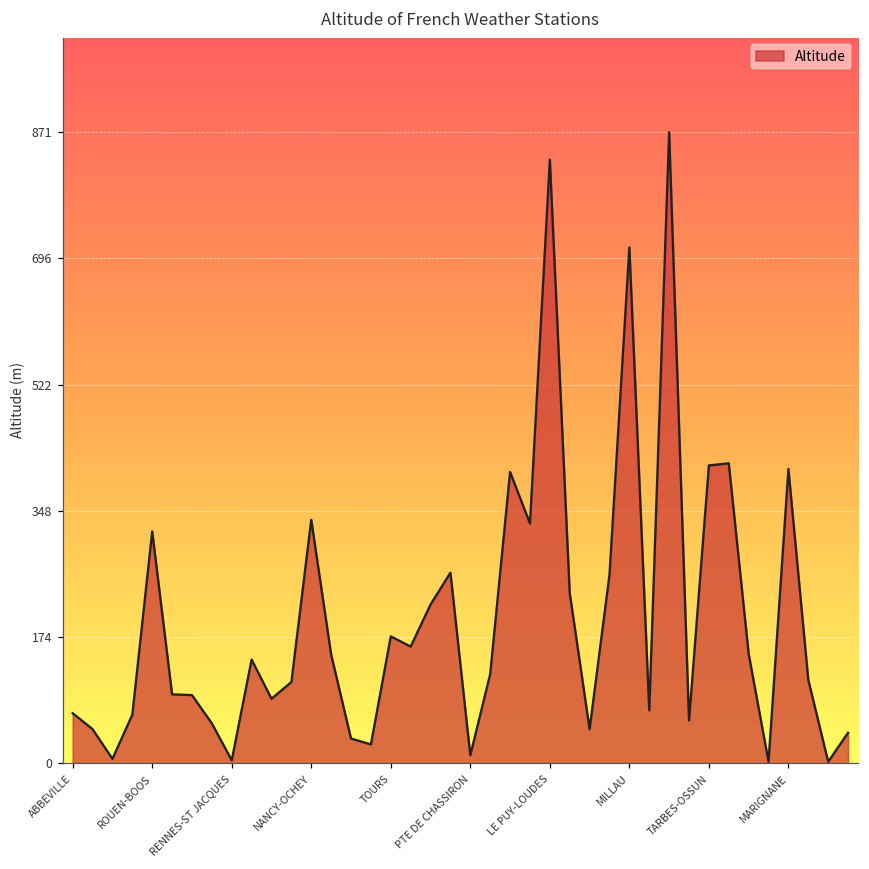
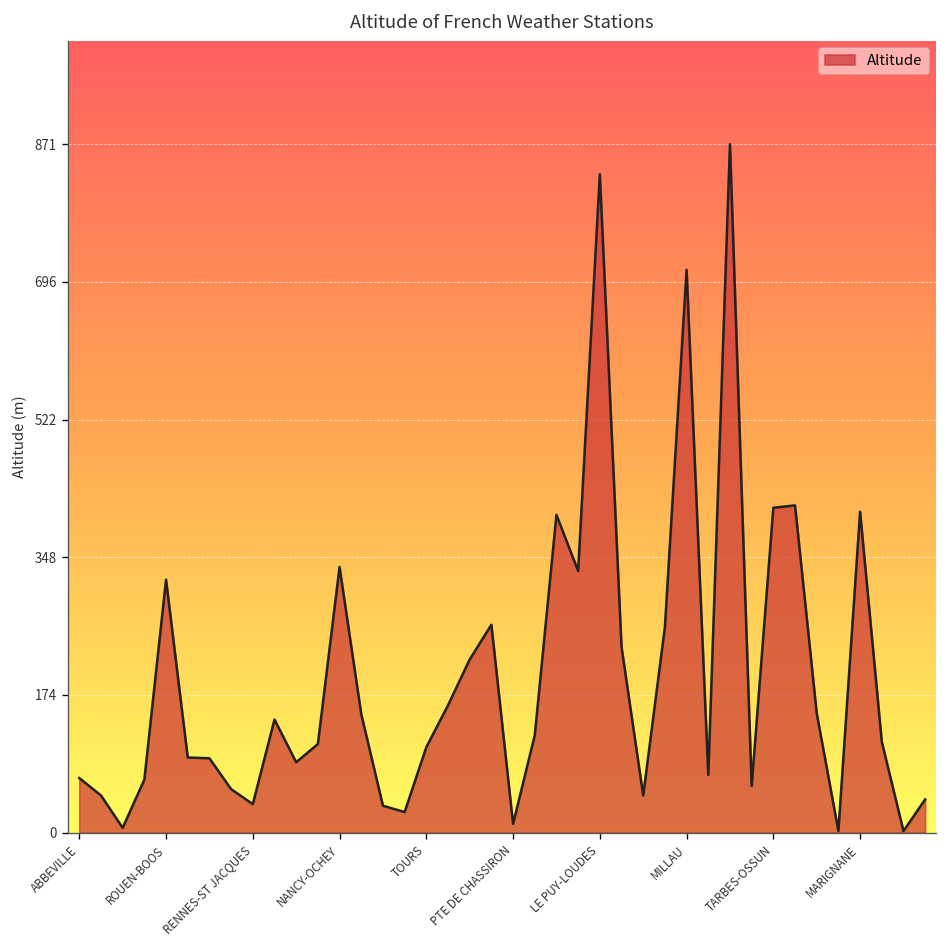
  {
    "ABBEVILLE": 70,
    "ROUEN-BOOS": 320,
-   "RENNES-ST JACQUES": 0,
+   "RENNES-ST JACQUES": 40,
    "NANCY-OCHEY": 340,
-   "TOURS": 180,
+   "TOURS": 110,
    "PTE DE CHASSIRON": 10,
    "LE PUY-LOUDES": 830,
    "MILLAU": 710,
    "TARBES-OSSUN": 410,
    "MARIGNANE": 410
  }
